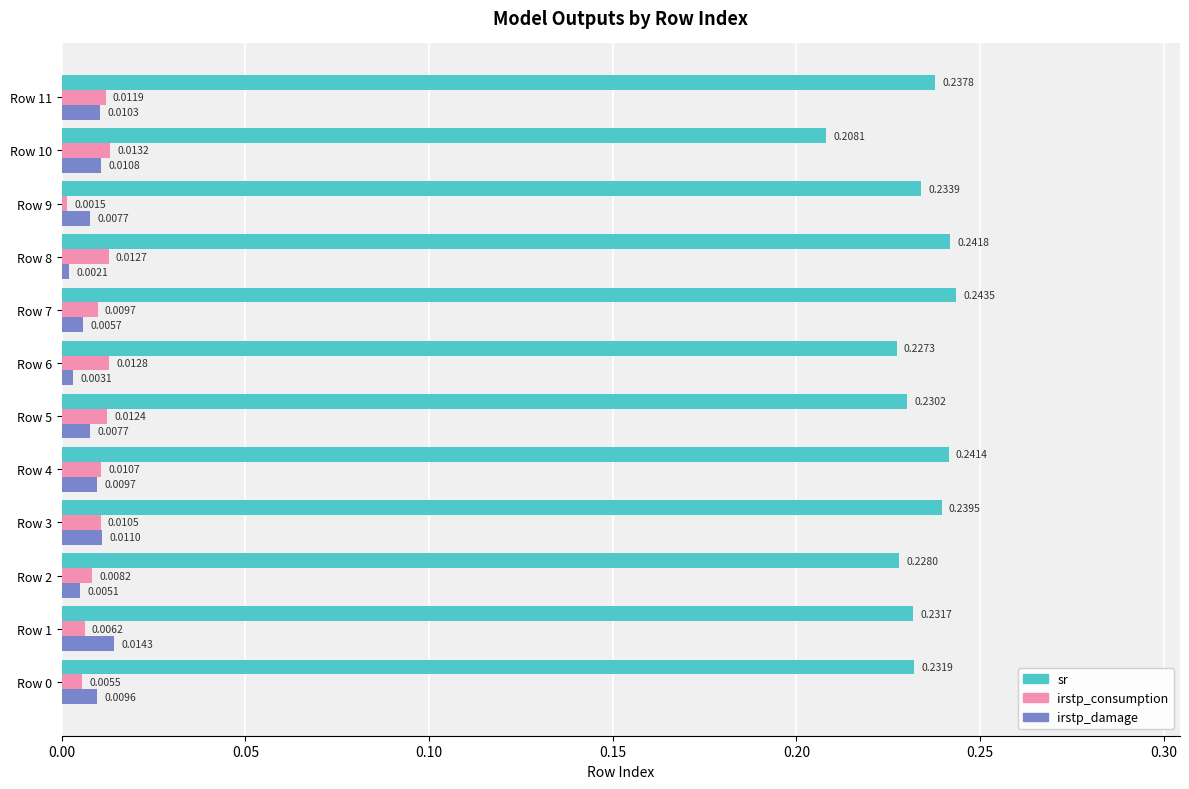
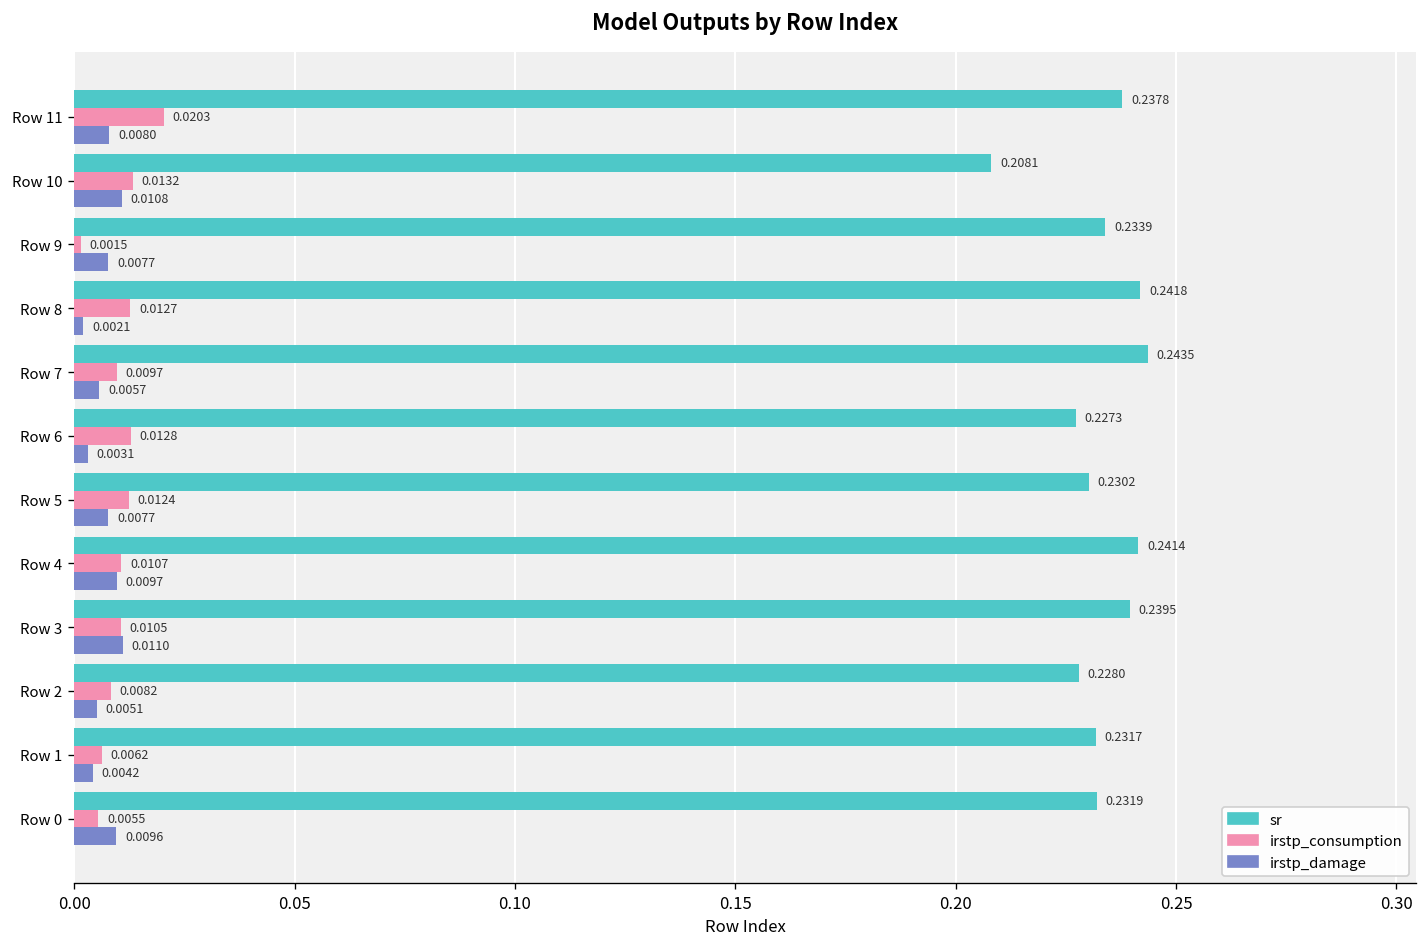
  {
    "sr": {
      "Row 11": 0.2378,
      "Row 10": 0.2081,
      "Row 9": 0.2339,
      "Row 8": 0.2418,
      "Row 7": 0.2435,
      "Row 6": 0.2273,
      "Row 5": 0.2302,
      "Row 4": 0.2414,
      "Row 3": 0.2395,
      "Row 2": 0.2280,
      "Row 1": 0.2317,
      "Row 0": 0.2319
    },
    "irstp_consumption": {
-     "Row 11": 0.0119,
+     "Row 11": 0.0203,
      "Row 10": 0.0132,
      "Row 9": 0.0015,
      "Row 8": 0.0127,
      "Row 7": 0.0097,
      "Row 6": 0.0128,
      "Row 5": 0.0124,
      "Row 4": 0.0107,
      "Row 3": 0.0105,
      "Row 2": 0.0082,
      "Row 1": 0.0062,
      "Row 0": 0.0055
    },
    "irstp_damage": {
-     "Row 11": 0.0103,
+     "Row 11": 0.0080,
      "Row 10": 0.0108,
      "Row 9": 0.0077,
      "Row 8": 0.0021,
      "Row 7": 0.0057,
      "Row 6": 0.0031,
      "Row 5": 0.0077,
      "Row 4": 0.0097,
      "Row 3": 0.0110,
      "Row 2": 0.0051,
-     "Row 1": 0.0143,
+     "Row 1": 0.0042,
      "Row 0": 0.0096
    }
  }
